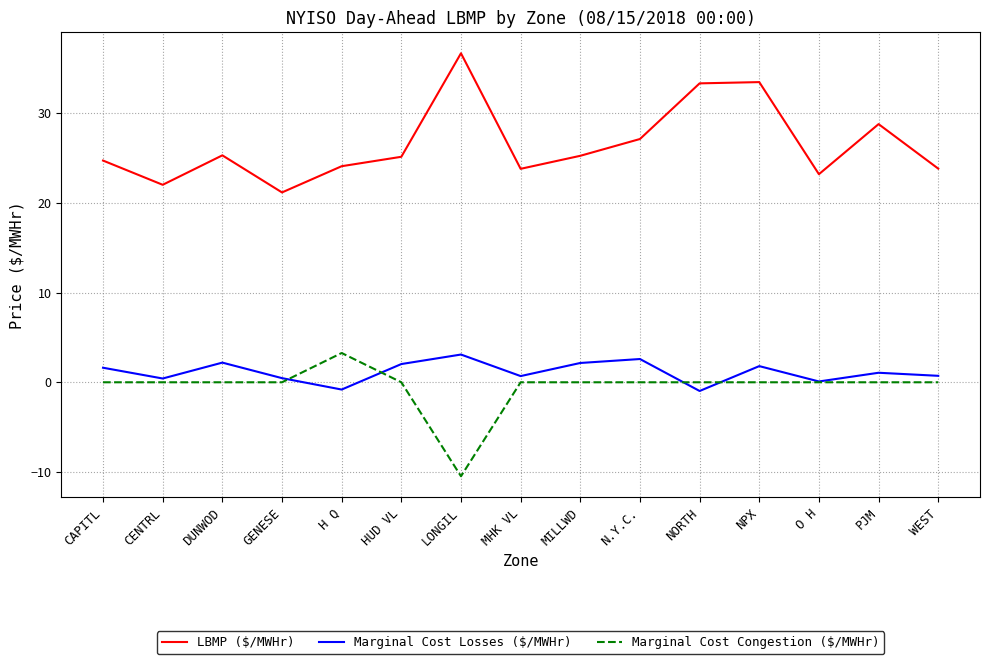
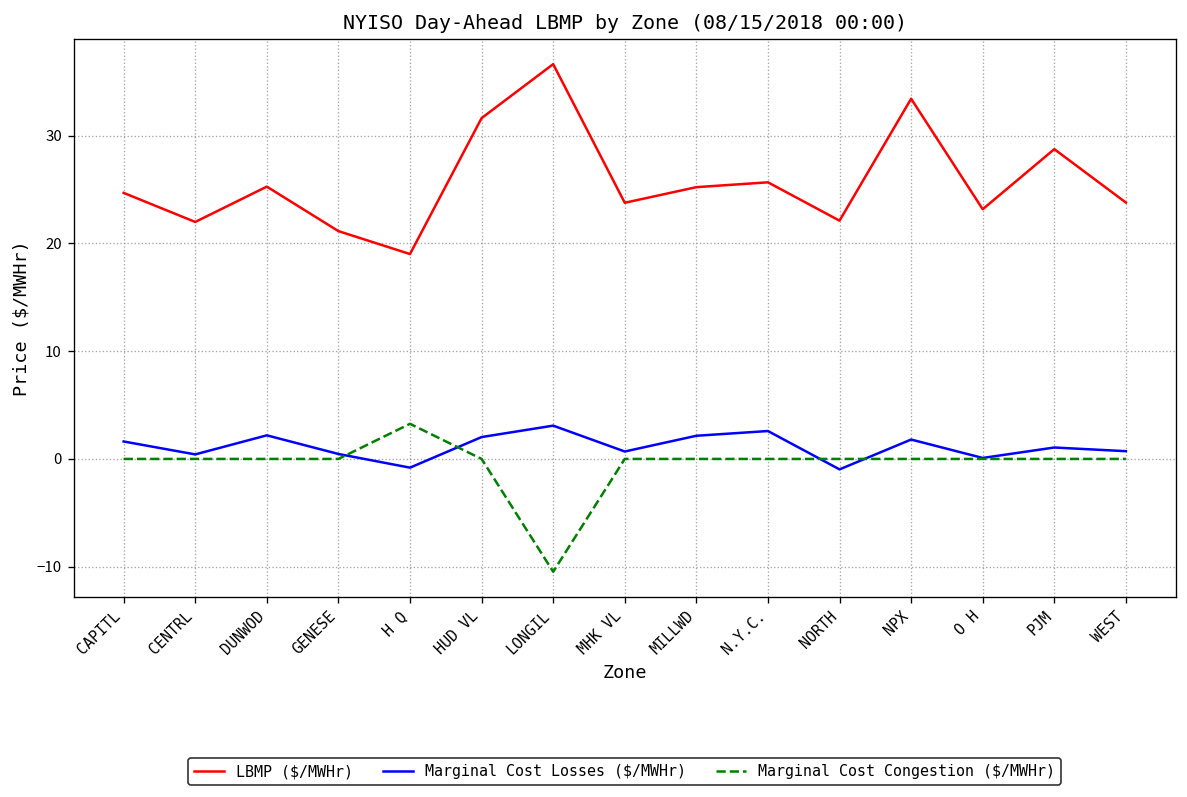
  {
    "LBMP ($/MWHr)": {
      "CAPITL": 25,
      "CENTRL": 22,
      "DUNWOD": 25,
      "GENESE": 21,
-     "H Q": 24,
-     "HUD VL": 25,
+     "H Q": 19,
+     "HUD VL": 32,
      "LONGIL": 37,
      "MHK VL": 24,
      "MILLWD": 25,
-     "N.Y.C.": 27,
-     "NORTH": 33,
+     "N.Y.C.": 26,
+     "NORTH": 22,
      "NPX": 33,
      "O H": 23,
      "PJM": 29,
      "WEST": 24
    },
    "Marginal Cost Losses ($/MWHr)": {
      "CAPITL": 2,
      "CENTRL": 0,
      "DUNWOD": 2,
      "GENESE": 0,
      "H Q": -1,
      "HUD VL": 2,
      "LONGIL": 3,
      "MHK VL": 1,
      "MILLWD": 2,
      "N.Y.C.": 3,
      "NORTH": -1,
      "NPX": 2,
      "PJM": 1,
      "WEST": 1
    },
    "Marginal Cost Congestion ($/MWHr)": {
      "CAPITL": 0,
      "CENTRL": 0,
      "DUNWOD": 0,
      "GENESE": 0,
      "H Q": 3,
      "HUD VL": 0,
      "LONGIL": -10,
      "MHK VL": 0,
      "MILLWD": 0,
      "N.Y.C.": 0,
      "NORTH": 0,
      "NPX": 0,
      "PJM": 0,
      "WEST": 0
    }
  }
